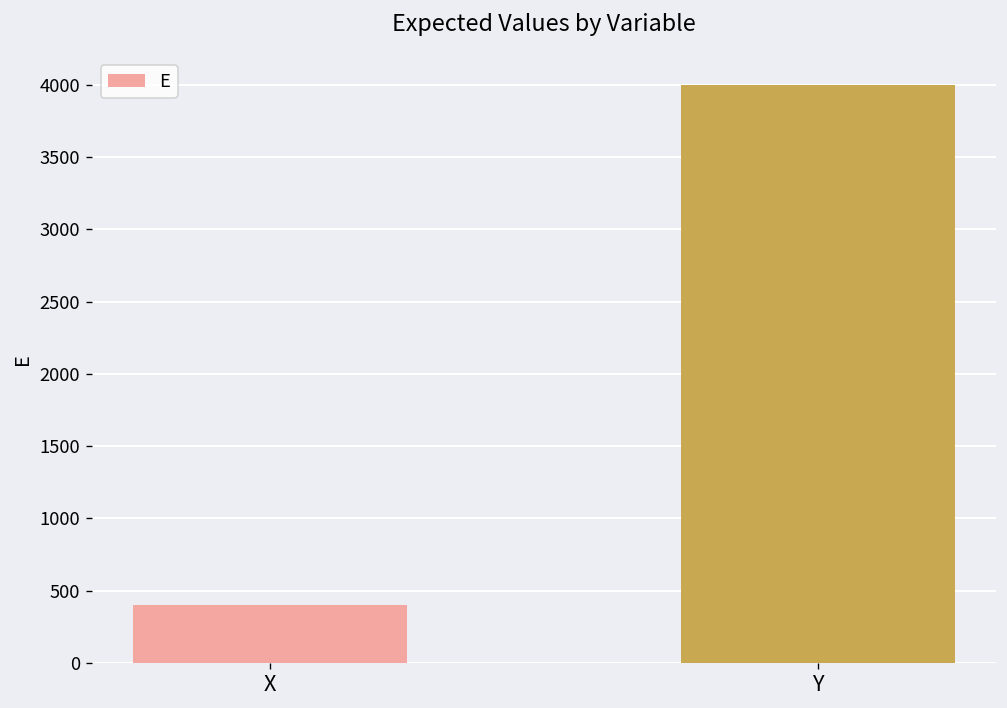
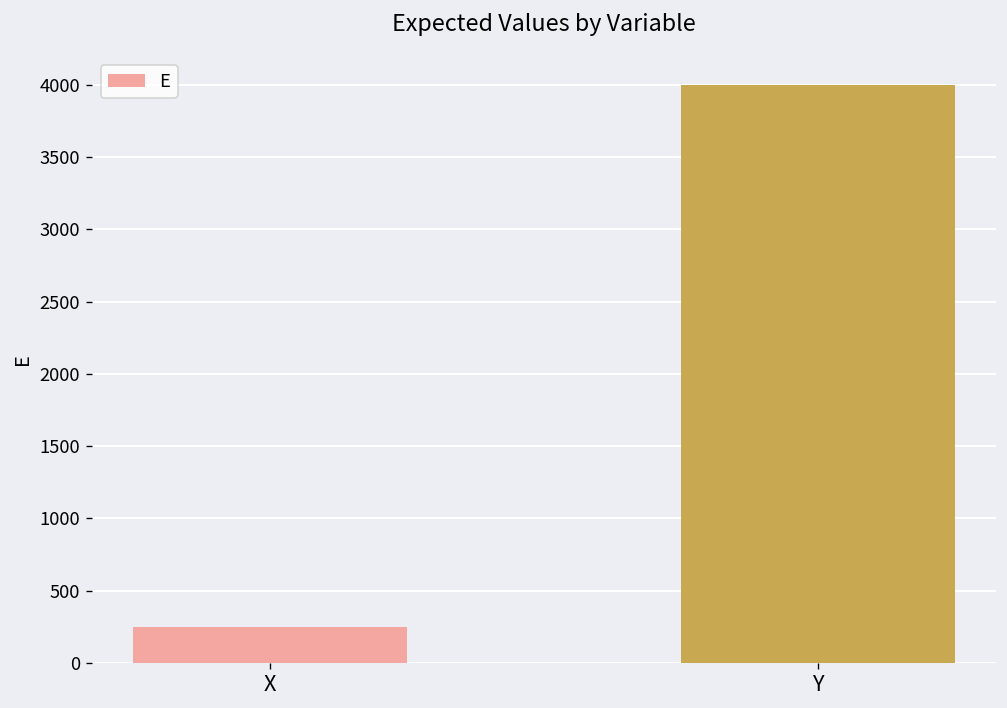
  {
-   "X": 400,
+   "X": 250,
    "Y": 4000
  }
